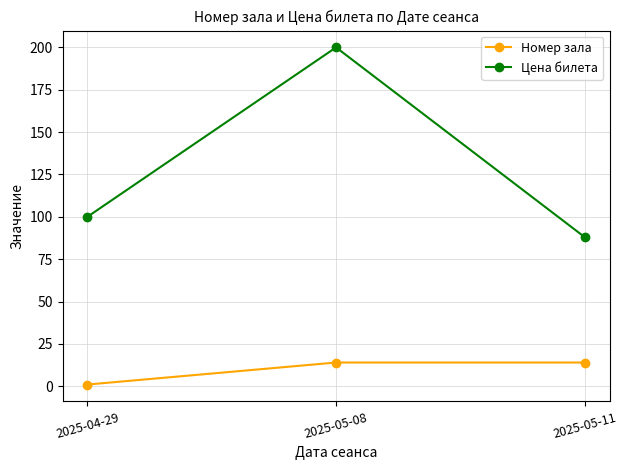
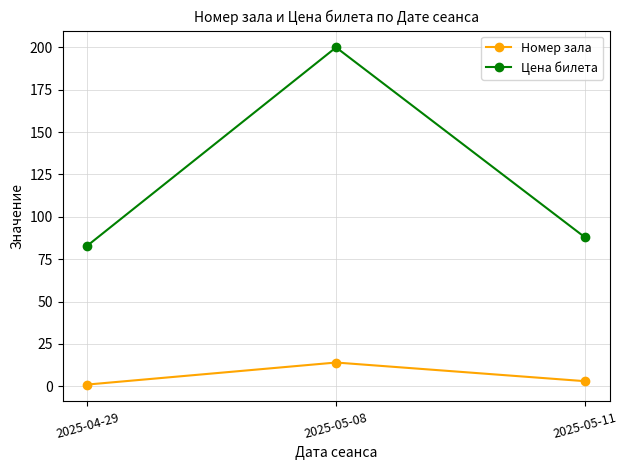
  {
    "Номер зала": {
      "2025-04-29": 1,
      "2025-05-08": 14,
-     "2025-05-11": 14
+     "2025-05-11": 3
    },
    "Цена билета": {
-     "2025-04-29": 100,
+     "2025-04-29": 83,
      "2025-05-08": 200,
      "2025-05-11": 88
    }
  }
